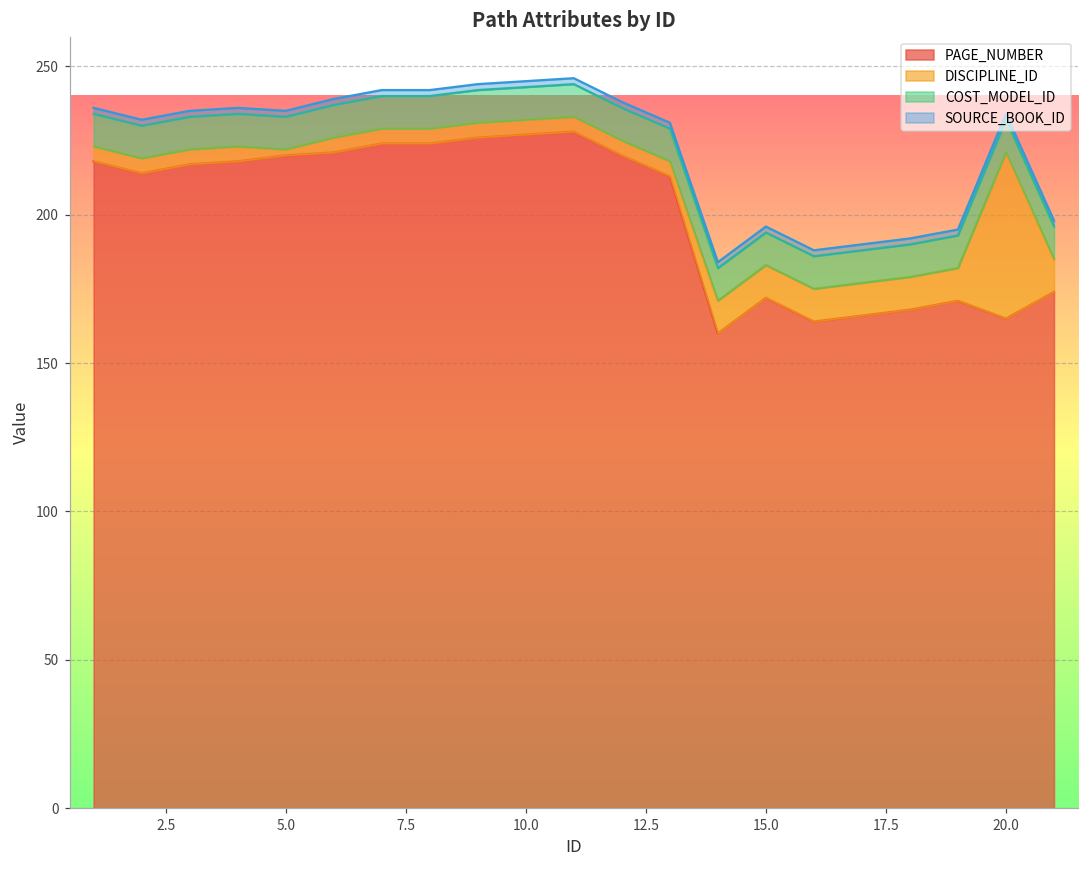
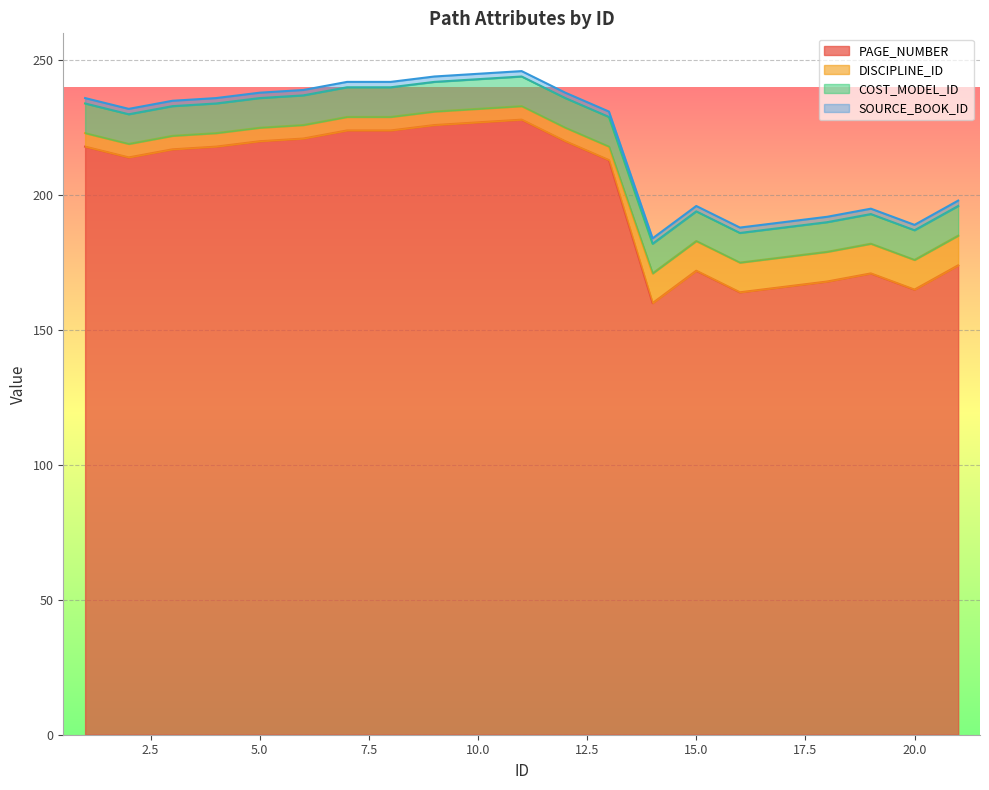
  {
    "PAGE_NUMBER": {
      "5.0": 220,
      "15.0": 172,
      "20.0": 165
    },
    "DISCIPLINE_ID": {
-     "5.0": 2,
+     "5.0": 5,
      "15.0": 11,
-     "20.0": 56
+     "20.0": 11
    },
    "COST_MODEL_ID": {
      "5.0": 11,
      "15.0": 11
    },
    "SOURCE_BOOK_ID": {
      "5.0": 2,
      "15.0": 2
    }
  }
